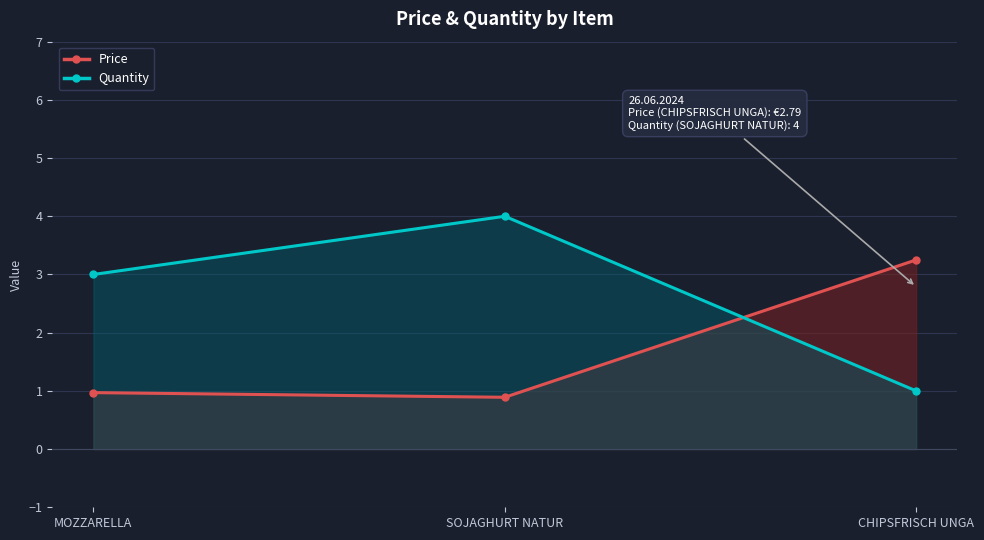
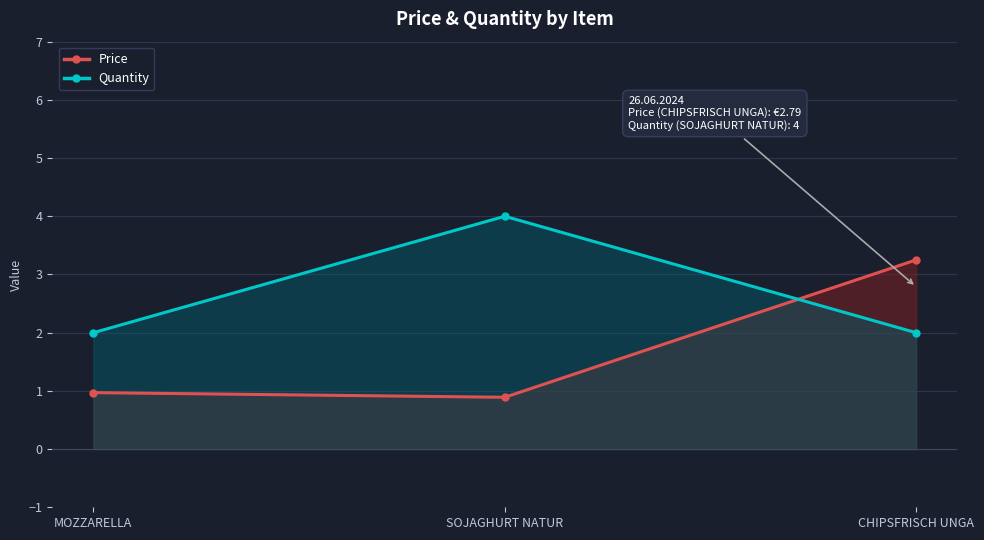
  {
    "Price": {
      "MOZZARELLA": 1,
      "SOJAGHURT NATUR": 0.9
    },
    "Quantity": {
-     "MOZZARELLA": 3,
+     "MOZZARELLA": 2,
      "SOJAGHURT NATUR": 4,
-     "CHIPSFRISCH UNGA": 1
+     "CHIPSFRISCH UNGA": 2
    }
  }
